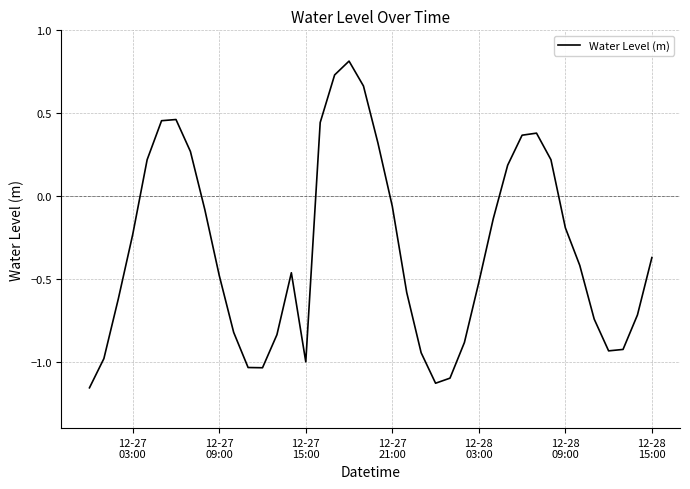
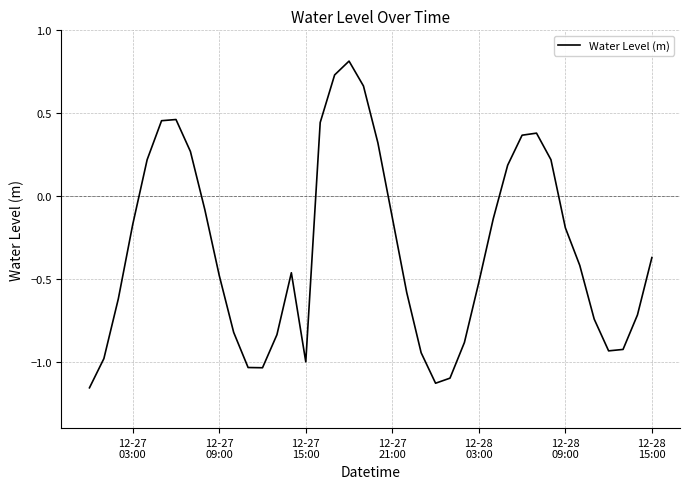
  {
-   "12-27 03:00": -0.23,
+   "12-27 03:00": -0.17,
    "12-27 09:00": -0.48,
    "12-27 15:00": -1.00,
-   "12-27 21:00": -0.06,
+   "12-27 21:00": -0.13,
    "12-28 03:00": -0.52,
    "12-28 09:00": -0.19,
    "12-28 15:00": -0.37
  }
